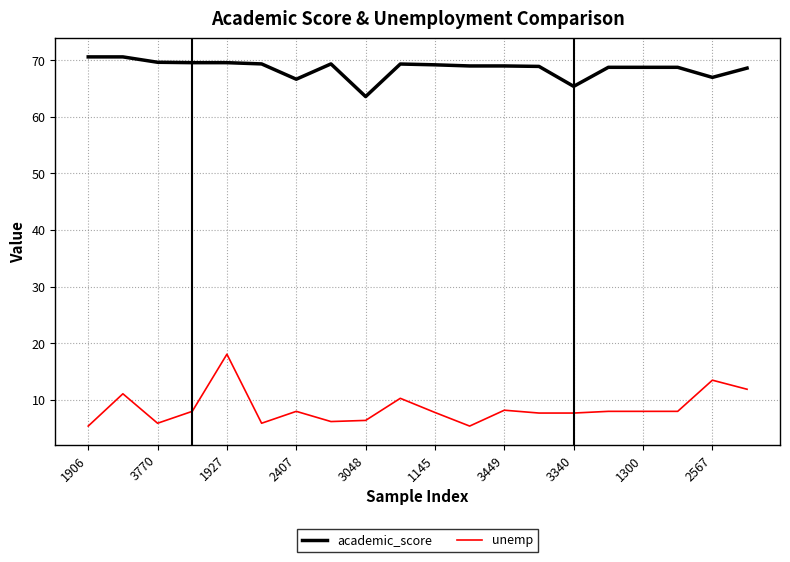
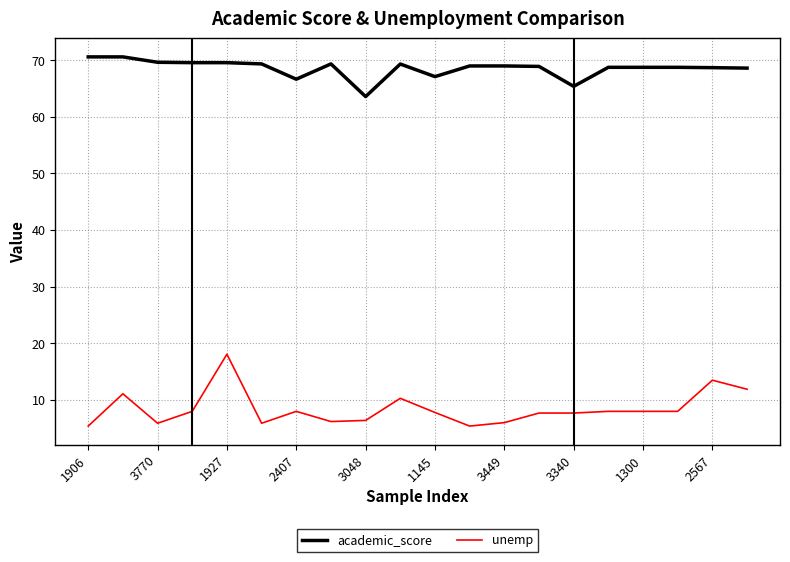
  {
    "academic_score": {
      "1906": 71,
      "3770": 70,
      "1927": 70,
      "2407": 67,
      "3048": 64,
-     "1145": 69,
+     "1145": 67,
      "3449": 69,
      "3340": 65,
      "1300": 69,
-     "2567": 67
+     "2567": 69
    },
    "unemp": {
      "1906": 5,
      "3770": 6,
      "1927": 18,
      "2407": 8,
      "3048": 6,
      "1145": 8,
-     "3449": 8,
+     "3449": 6,
      "3340": 8,
      "1300": 8,
      "2567": 14
    }
  }
